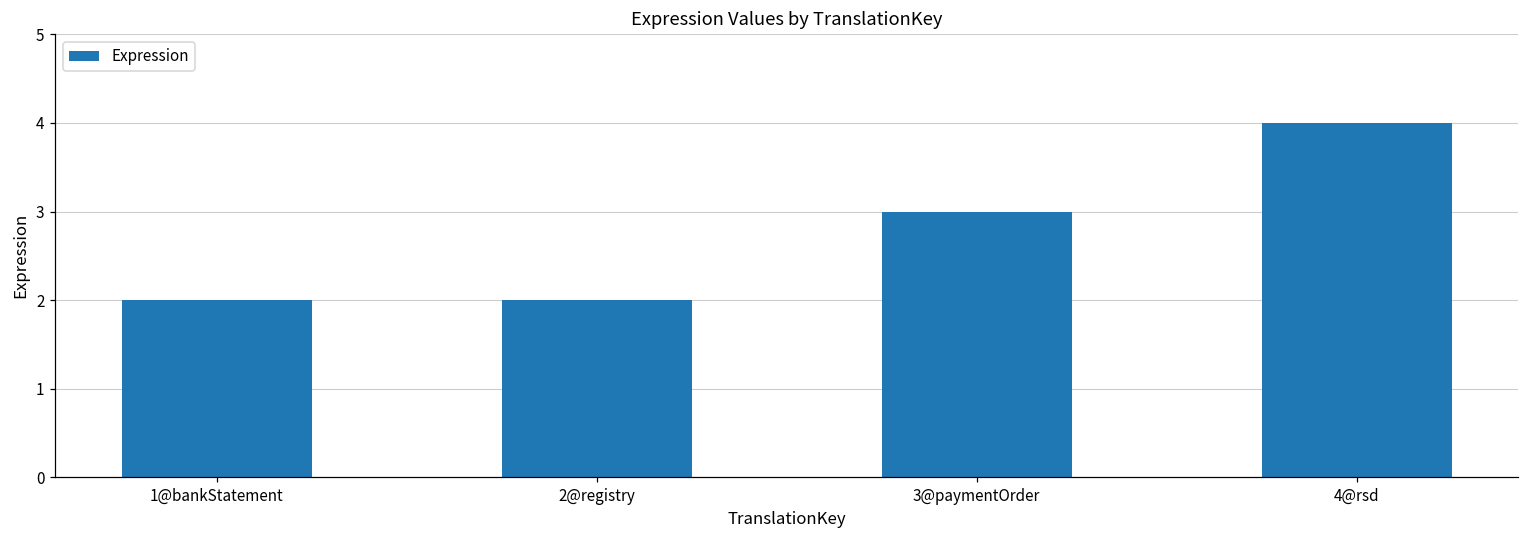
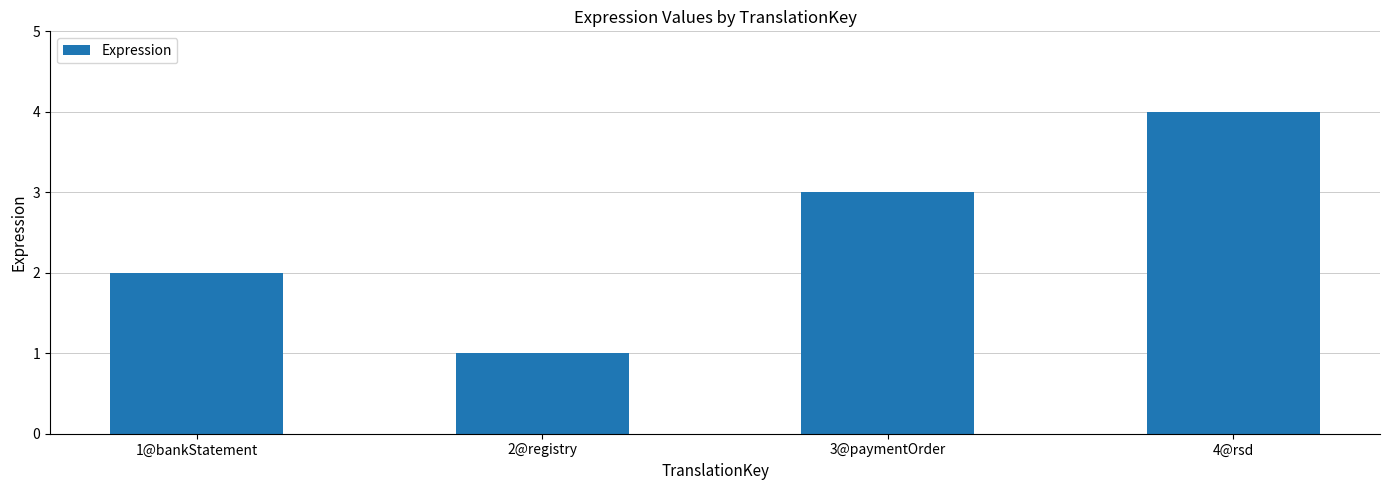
  {
    "1@bankStatement": 2,
-   "2@registry": 2,
+   "2@registry": 1,
    "3@paymentOrder": 3,
    "4@rsd": 4
  }
